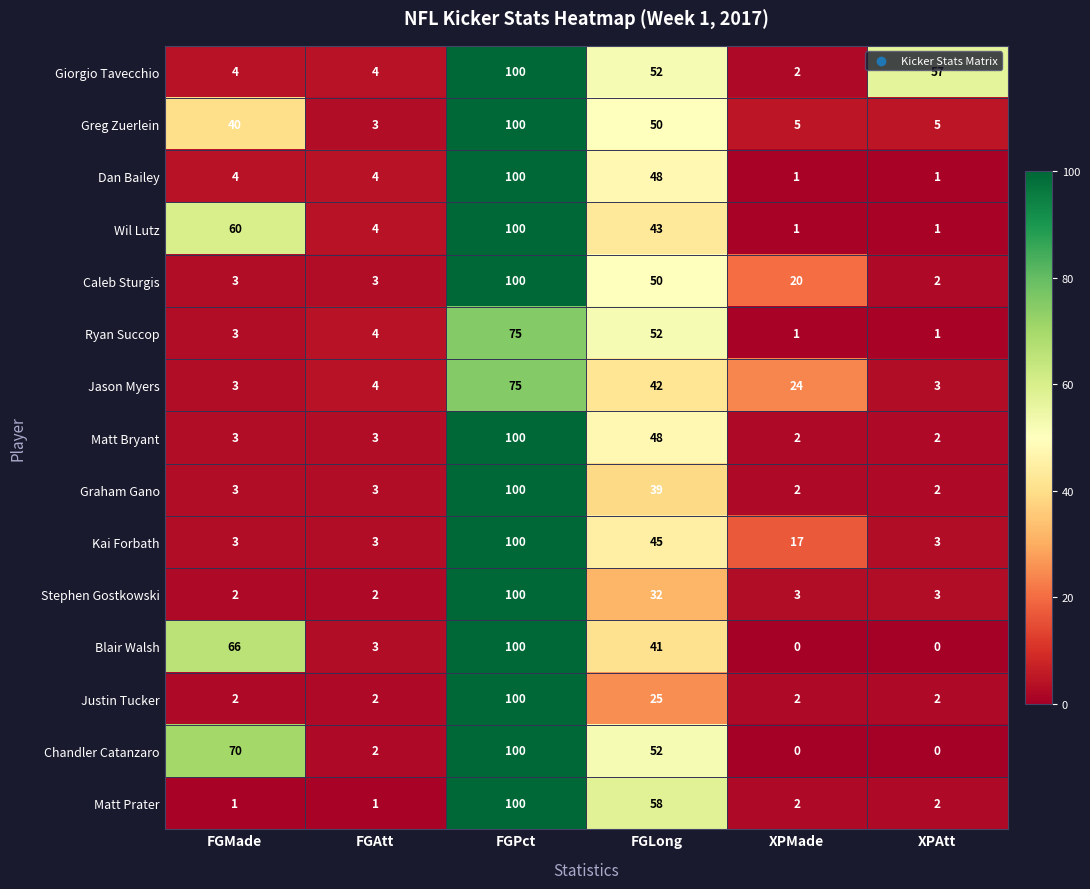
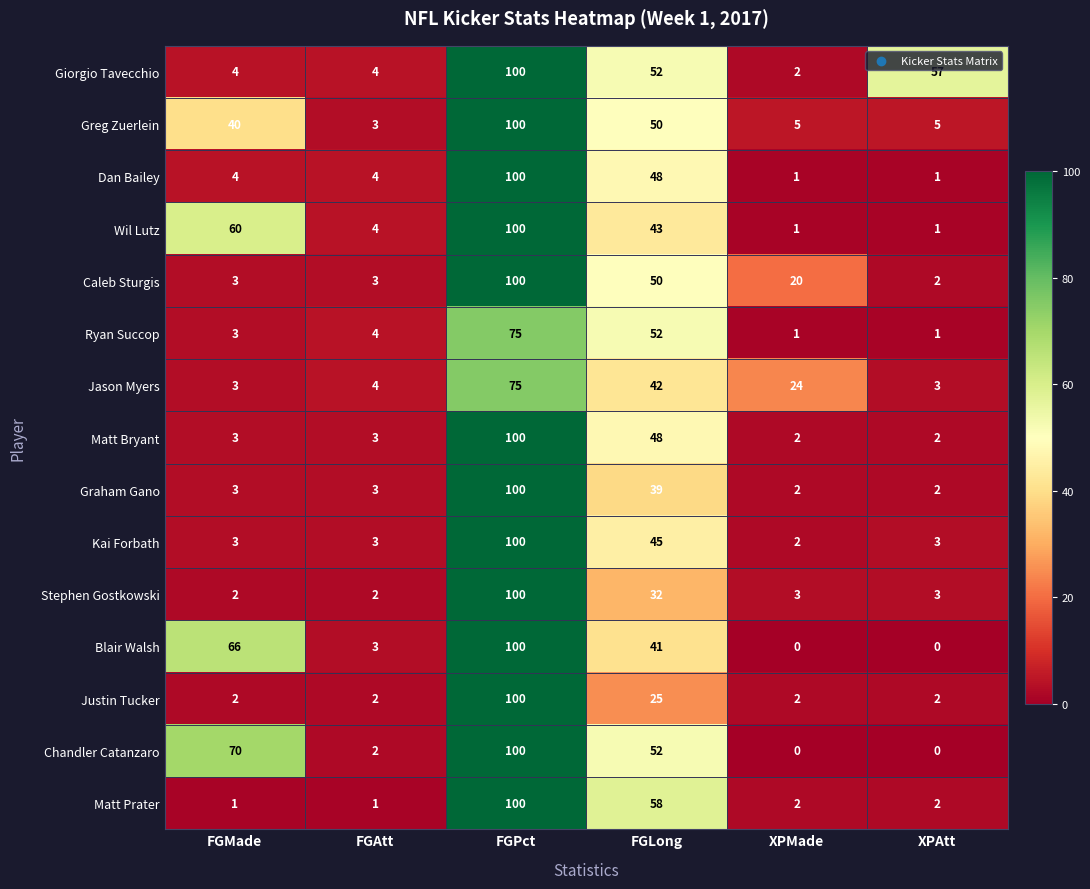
  {
    "Giorgio Tavecchio": {
      "FGMade": 4,
      "FGAtt": 4,
      "FGPct": 100,
      "FGLong": 52,
      "XPMade": 2
    },
    "Greg Zuerlein": {
      "FGMade": 40,
      "FGAtt": 3,
      "FGPct": 100,
      "FGLong": 50,
      "XPMade": 5,
      "XPAtt": 5
    },
    "Dan Bailey": {
      "FGMade": 4,
      "FGAtt": 4,
      "FGPct": 100,
      "FGLong": 48,
      "XPMade": 1,
      "XPAtt": 1
    },
    "Wil Lutz": {
      "FGMade": 60,
      "FGAtt": 4,
      "FGPct": 100,
      "FGLong": 43,
      "XPMade": 1,
      "XPAtt": 1
    },
    "Caleb Sturgis": {
      "FGMade": 3,
      "FGAtt": 3,
      "FGPct": 100,
      "FGLong": 50,
      "XPMade": 20,
      "XPAtt": 2
    },
    "Ryan Succop": {
      "FGMade": 3,
      "FGAtt": 4,
      "FGPct": 75,
      "FGLong": 52,
      "XPMade": 1,
      "XPAtt": 1
    },
    "Jason Myers": {
      "FGMade": 3,
      "FGAtt": 4,
      "FGPct": 75,
      "FGLong": 42,
      "XPMade": 24,
      "XPAtt": 3
    },
    "Matt Bryant": {
      "FGMade": 3,
      "FGAtt": 3,
      "FGPct": 100,
      "FGLong": 48,
      "XPMade": 2,
      "XPAtt": 2
    },
    "Graham Gano": {
      "FGMade": 3,
      "FGAtt": 3,
      "FGPct": 100,
      "FGLong": 39,
      "XPMade": 2,
      "XPAtt": 2
    },
    "Kai Forbath": {
      "FGMade": 3,
      "FGAtt": 3,
      "FGPct": 100,
      "FGLong": 45,
-     "XPMade": 17,
+     "XPMade": 2,
      "XPAtt": 3
    },
    "Stephen Gostkowski": {
      "FGMade": 2,
      "FGAtt": 2,
      "FGPct": 100,
      "FGLong": 32,
      "XPMade": 3,
      "XPAtt": 3
    },
    "Blair Walsh": {
      "FGMade": 66,
      "FGAtt": 3,
      "FGPct": 100,
      "FGLong": 41,
      "XPMade": 0,
      "XPAtt": 0
    },
    "Justin Tucker": {
      "FGMade": 2,
      "FGAtt": 2,
      "FGPct": 100,
      "FGLong": 25,
      "XPMade": 2,
      "XPAtt": 2
    },
    "Chandler Catanzaro": {
      "FGMade": 70,
      "FGAtt": 2,
      "FGPct": 100,
      "FGLong": 52,
      "XPMade": 0,
      "XPAtt": 0
    },
    "Matt Prater": {
      "FGMade": 1,
      "FGAtt": 1,
      "FGPct": 100,
      "FGLong": 58,
      "XPMade": 2,
      "XPAtt": 2
    }
  }
